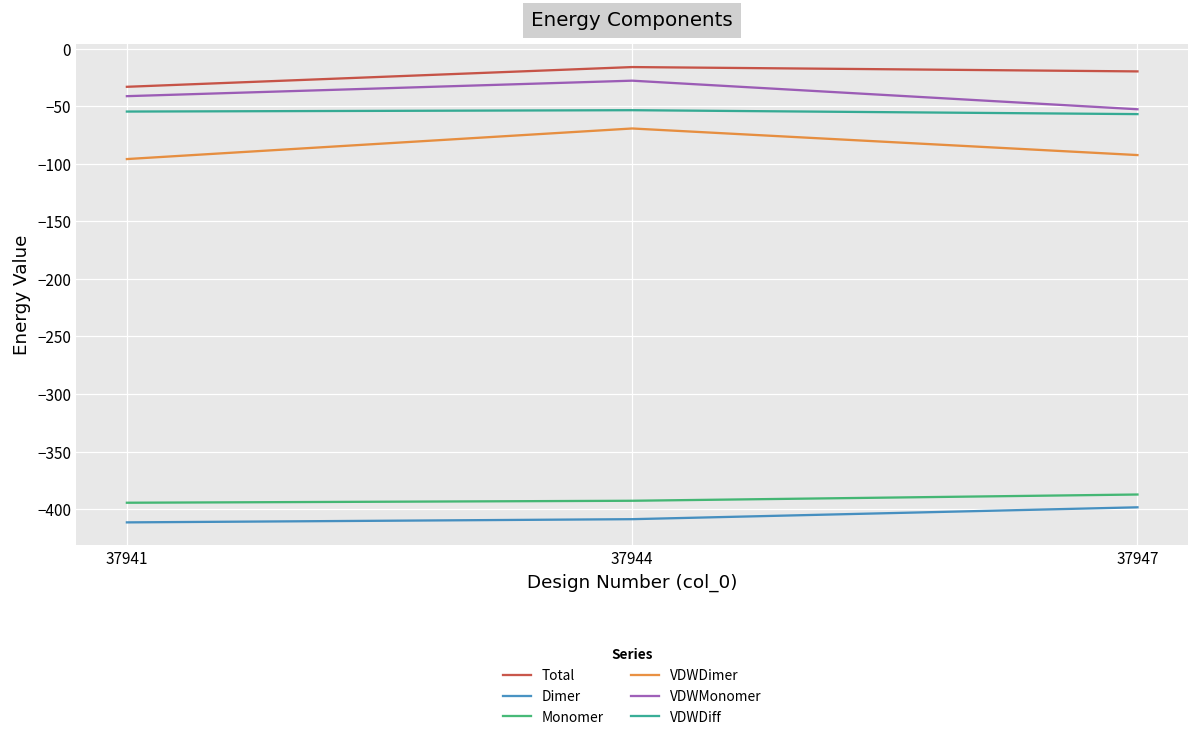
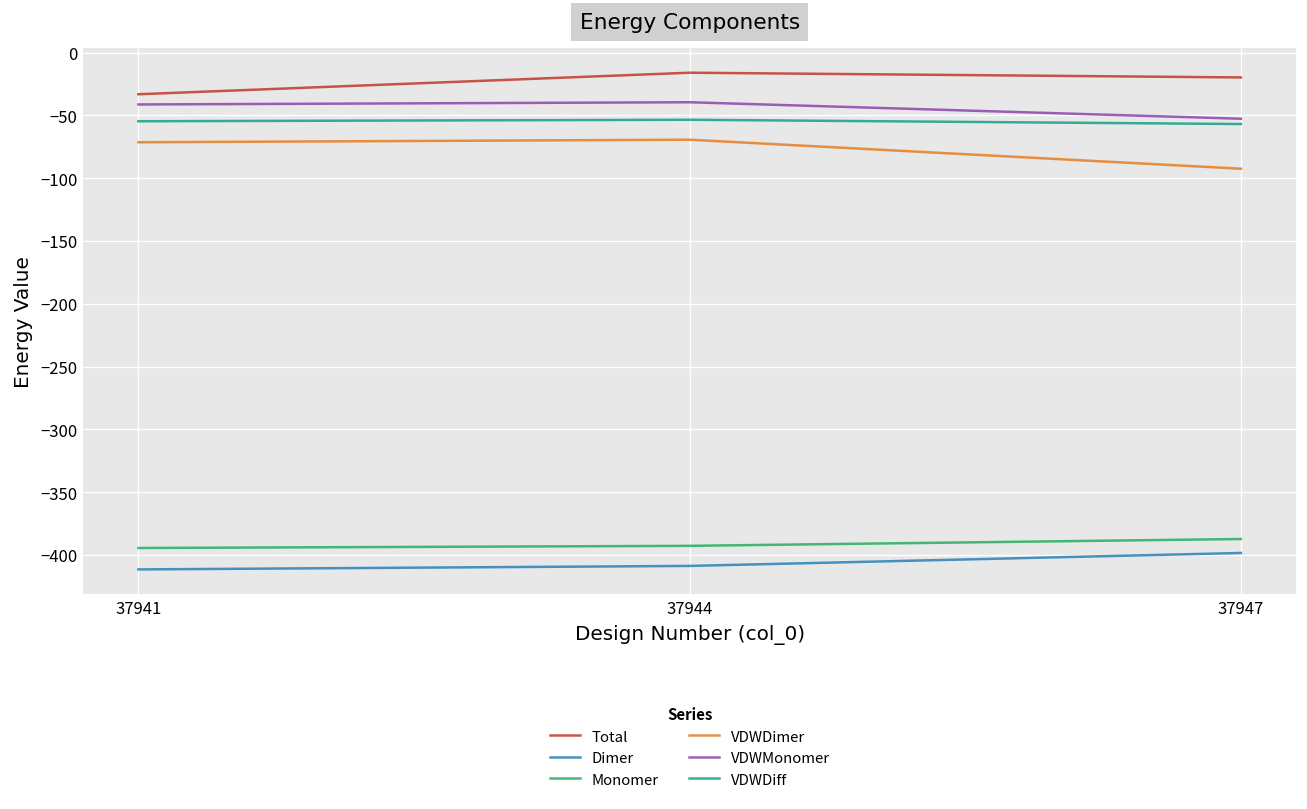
  {
    "Total": {
      "37941": -33,
      "37944": -16,
      "37947": -20
    },
    "Dimer": {
      "37941": -411,
      "37944": -409,
      "37947": -398
    },
    "VDWDimer": {
-     "37941": -96,
+     "37941": -71,
      "37944": -69,
      "37947": -92
    },
    "VDWMonomer": {
      "37941": -41,
-     "37944": -28,
+     "37944": -40,
      "37947": -53
    }
  }
